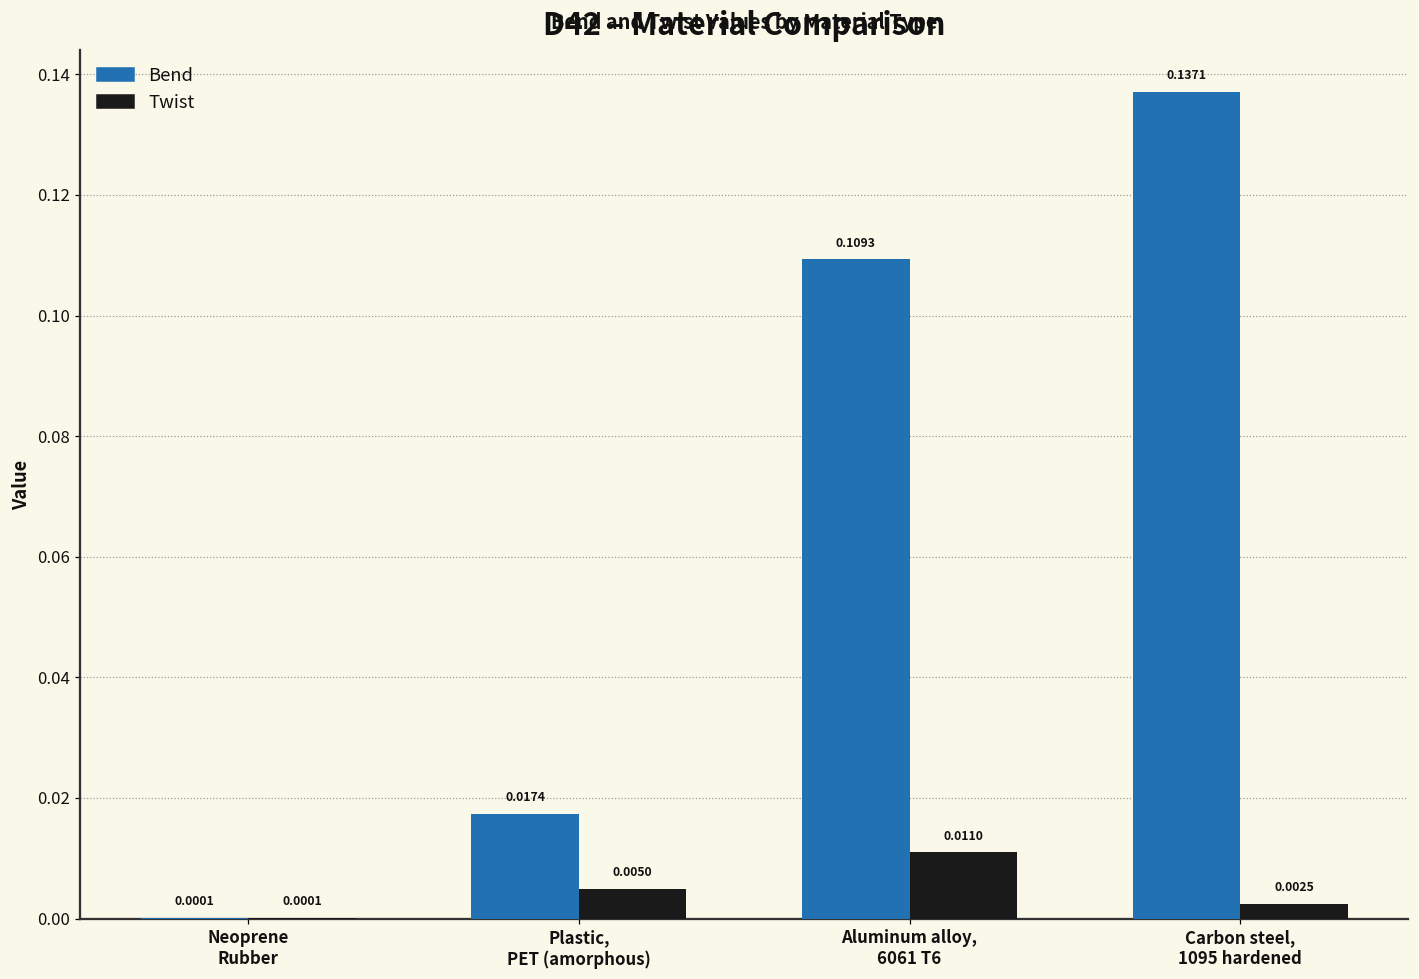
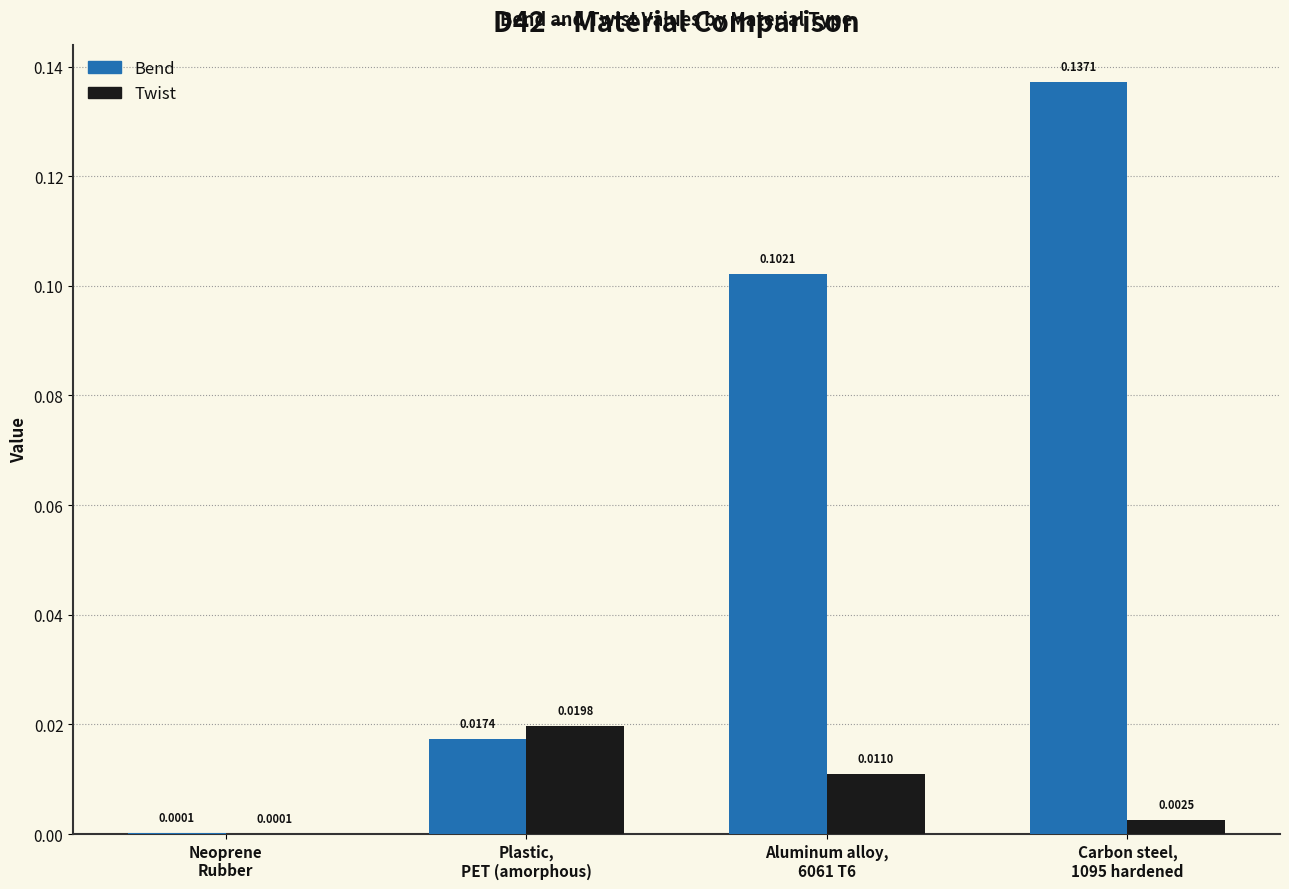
  {
    "Bend": {
      "Neoprene Rubber": 0.0001,
      "Plastic, PET (amorphous)": 0.0174,
-     "Aluminum alloy, 6061 T6": 0.1093,
+     "Aluminum alloy, 6061 T6": 0.1021,
      "Carbon steel, 1095 hardened": 0.1371
    },
    "Twist": {
      "Neoprene Rubber": 0.0001,
-     "Plastic, PET (amorphous)": 0.0050,
+     "Plastic, PET (amorphous)": 0.0198,
      "Aluminum alloy, 6061 T6": 0.0110,
      "Carbon steel, 1095 hardened": 0.0025
    }
  }
